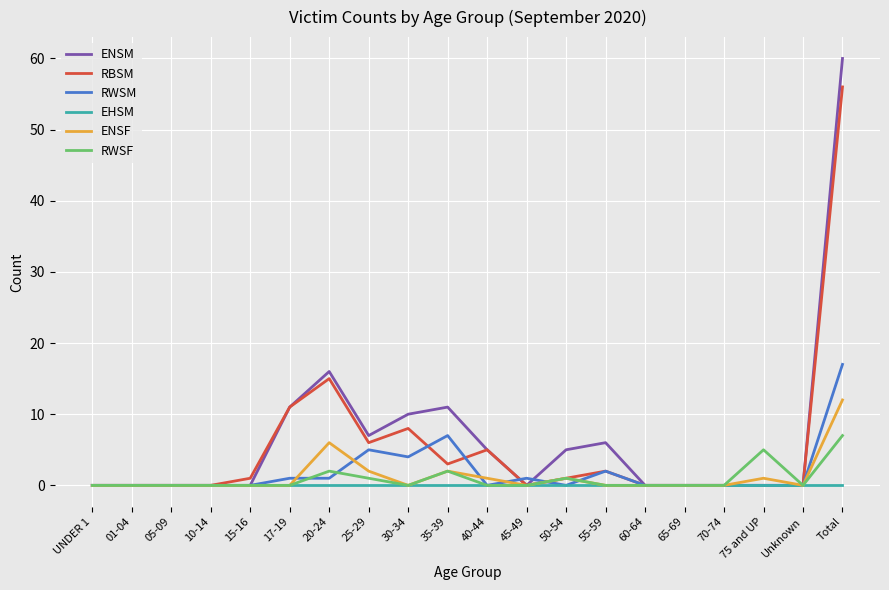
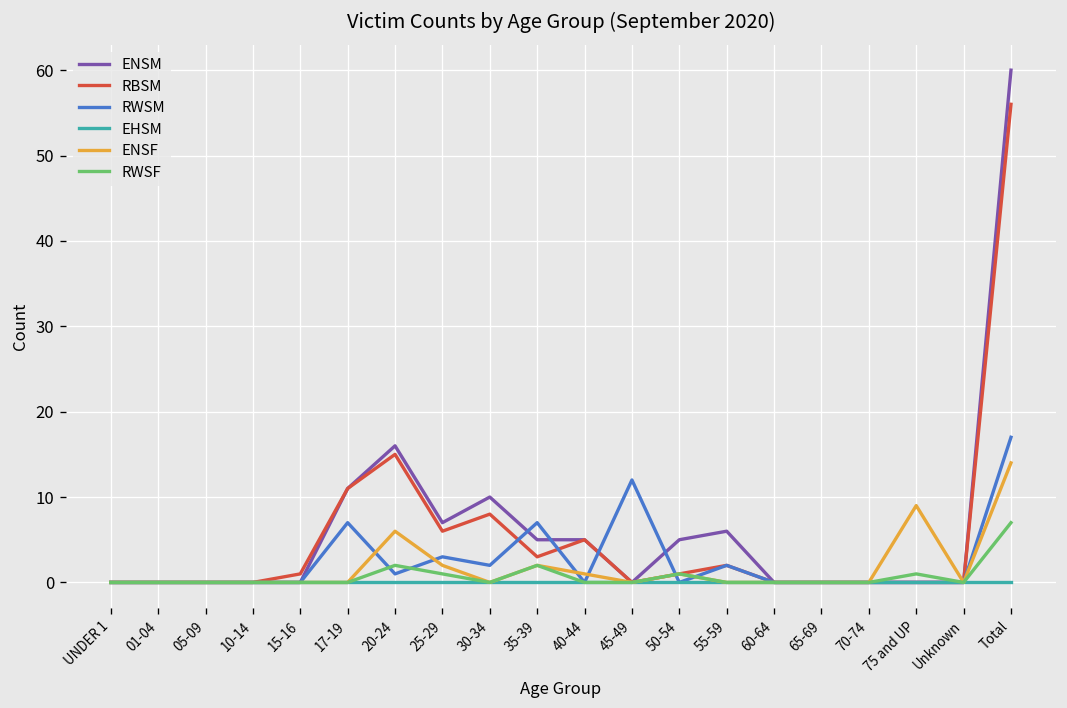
  {
    "ENSM": {
      "20-24": 16,
      "25-29": 7,
      "30-34": 10,
-     "35-39": 11,
+     "35-39": 5,
      "50-54": 5,
      "55-59": 6,
      "Total": 60
    },
    "RBSM": {
      "15-16": 1,
      "20-24": 15,
      "25-29": 6,
      "30-34": 8,
      "35-39": 3,
      "Total": 56
    },
    "RWSM": {
-     "17-19": 1,
+     "17-19": 7,
      "20-24": 1,
-     "25-29": 5,
-     "30-34": 4,
+     "25-29": 3,
+     "30-34": 2,
      "35-39": 7,
-     "45-49": 1,
+     "45-49": 12,
      "Total": 17
    },
    "EHSM": {
      "20-24": 0,
      "25-29": 0,
      "35-39": 0,
      "Total": 0
    },
    "ENSF": {
      "20-24": 6,
      "25-29": 2,
      "40-44": 1,
-     "75 and UP": 1,
-     "Total": 12
+     "75 and UP": 9,
+     "Total": 14
    },
    "RWSF": {
      "20-24": 2,
      "25-29": 1,
-     "75 and UP": 5,
+     "75 and UP": 1,
      "Total": 7
    }
  }
